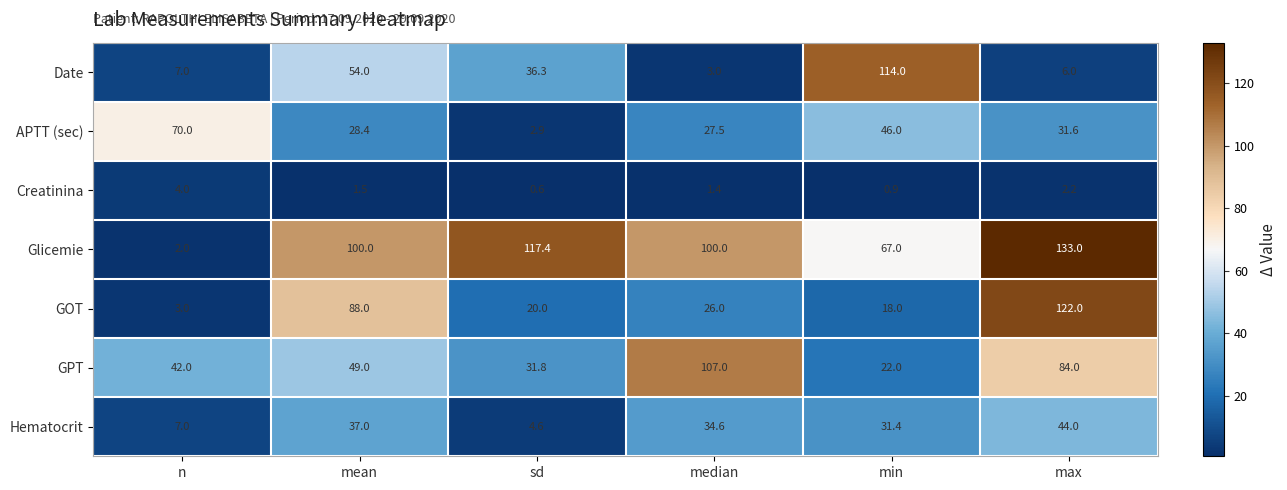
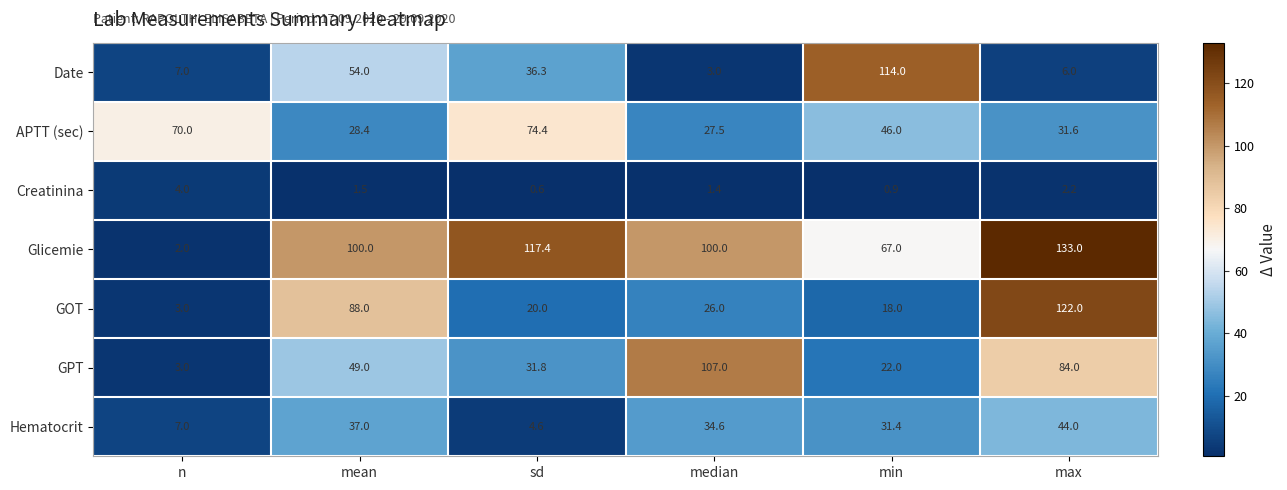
  {
    "Date": {
      "n": 7.0,
      "mean": 54.0,
      "sd": 36.3,
      "median": 3.0,
      "min": 114.0,
      "max": 6.0
    },
    "APTT (sec)": {
      "n": 70.0,
      "mean": 28.4,
-     "sd": 2.9,
+     "sd": 74.4,
      "median": 27.5,
      "min": 46.0,
      "max": 31.6
    },
    "Creatinina": {
      "n": 4.0,
      "mean": 1.5,
      "sd": 0.6,
      "median": 1.4,
      "min": 0.9,
      "max": 2.2
    },
    "Glicemie": {
      "n": 2.0,
      "mean": 100.0,
      "sd": 117.4,
      "median": 100.0,
      "min": 67.0,
      "max": 133.0
    },
    "GOT": {
      "n": 3.0,
      "mean": 88.0,
      "sd": 20.0,
      "median": 26.0,
      "min": 18.0,
      "max": 122.0
    },
    "GPT": {
-     "n": 42.0,
+     "n": 3.0,
      "mean": 49.0,
      "sd": 31.8,
      "median": 107.0,
      "min": 22.0,
      "max": 84.0
    },
    "Hematocrit": {
      "n": 7.0,
      "mean": 37.0,
      "sd": 4.6,
      "median": 34.6,
      "min": 31.4,
      "max": 44.0
    }
  }
